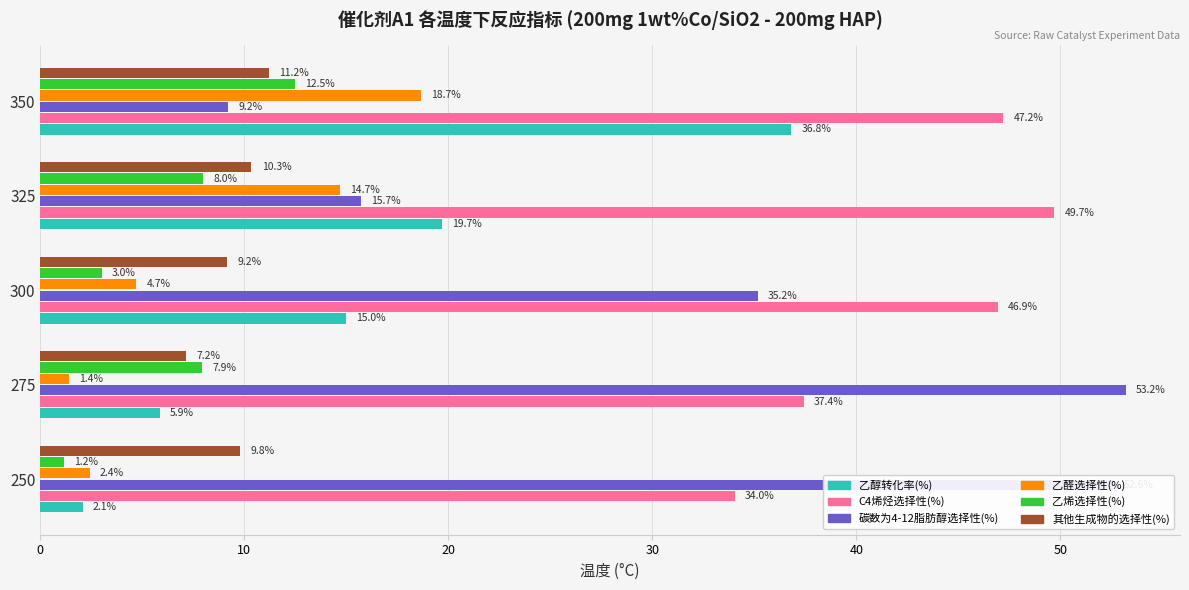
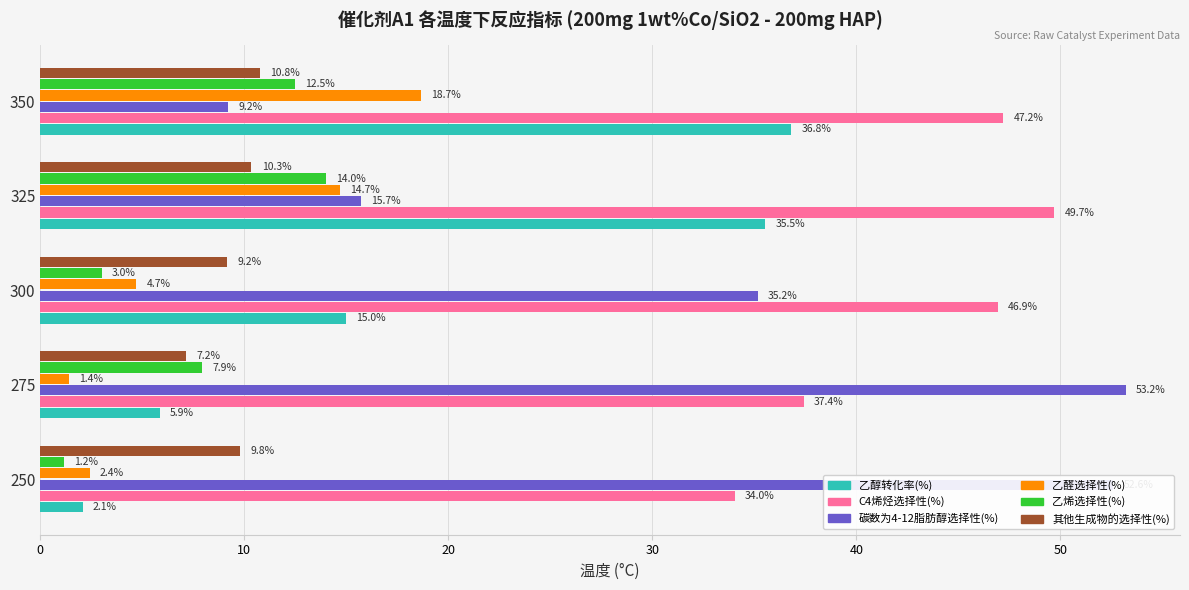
  {
    "乙醇转化率(%)": {
      "350": "36.8%",
-     "325": "19.7%",
+     "325": "35.5%",
      "300": "15.0%",
      "275": "5.9%",
      "250": "2.1%"
    },
    "C4烯烃选择性(%)": {
      "350": "47.2%",
      "325": "49.7%",
      "300": "46.9%",
      "275": "37.4%",
      "250": "34.0%"
    },
    "碳数为4-12脂肪醇选择性(%)": {
      "350": "9.2%",
      "325": "15.7%",
      "300": "35.2%",
      "275": "53.2%"
    },
    "乙醛选择性(%)": {
      "350": "18.7%",
      "325": "14.7%",
      "300": "4.7%",
      "275": "1.4%",
      "250": "2.4%"
    },
    "乙烯选择性(%)": {
      "350": "12.5%",
-     "325": "8.0%",
+     "325": "14.0%",
      "300": "3.0%",
      "275": "7.9%",
      "250": "1.2%"
    },
    "其他生成物的选择性(%)": {
-     "350": "11.2%",
+     "350": "10.8%",
      "325": "10.3%",
      "300": "9.2%",
      "275": "7.2%",
      "250": "9.8%"
    }
  }
